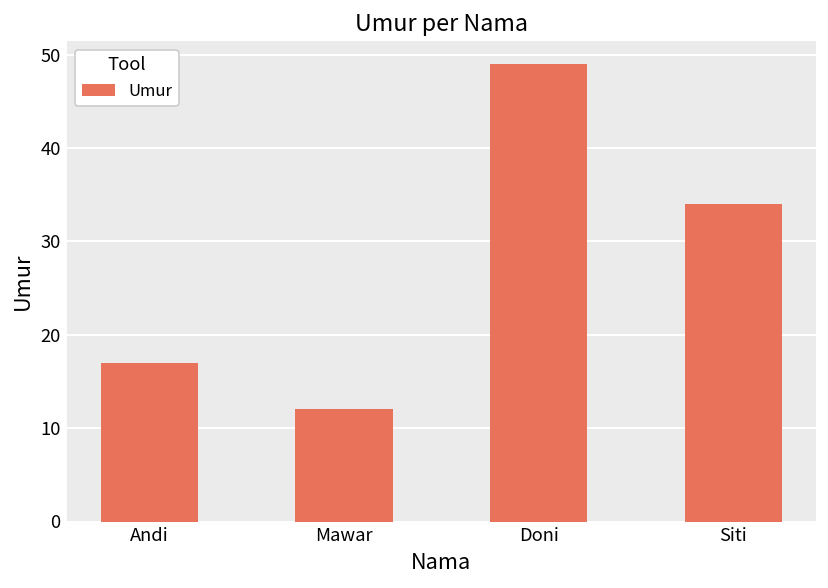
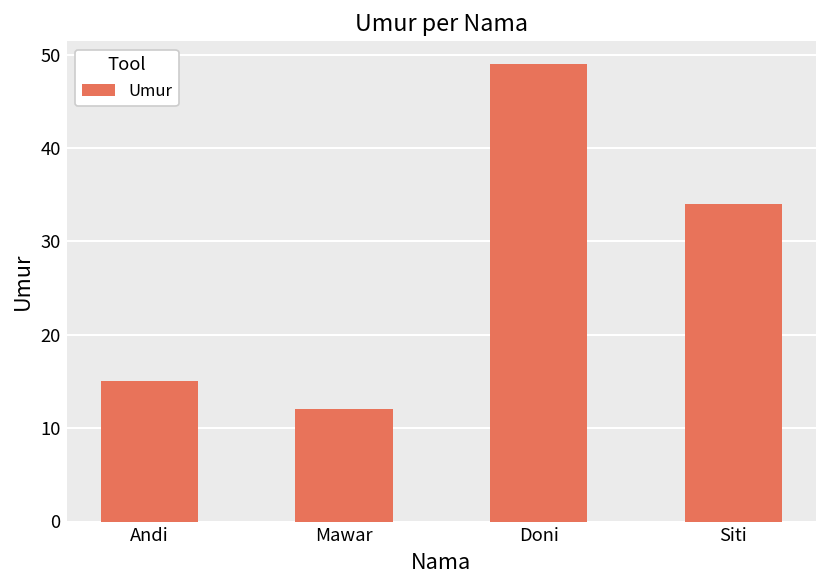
  {
-   "Andi": 17,
+   "Andi": 15,
    "Mawar": 12,
    "Doni": 49,
    "Siti": 34
  }
